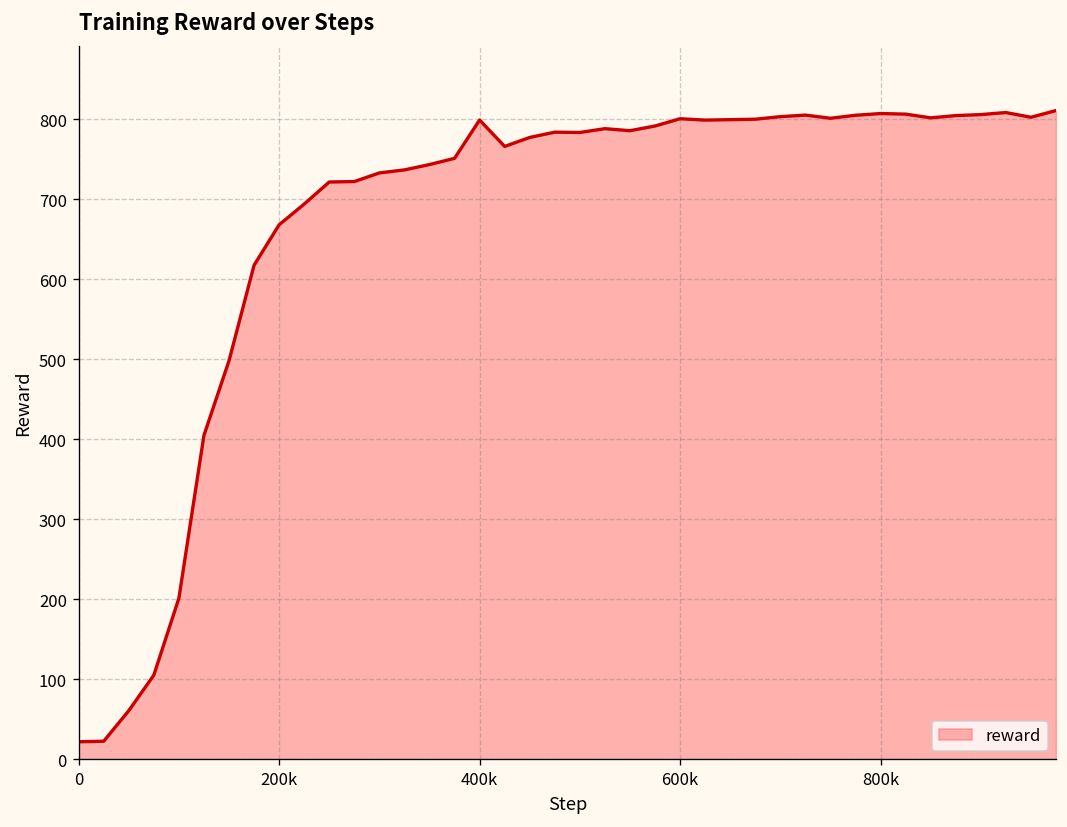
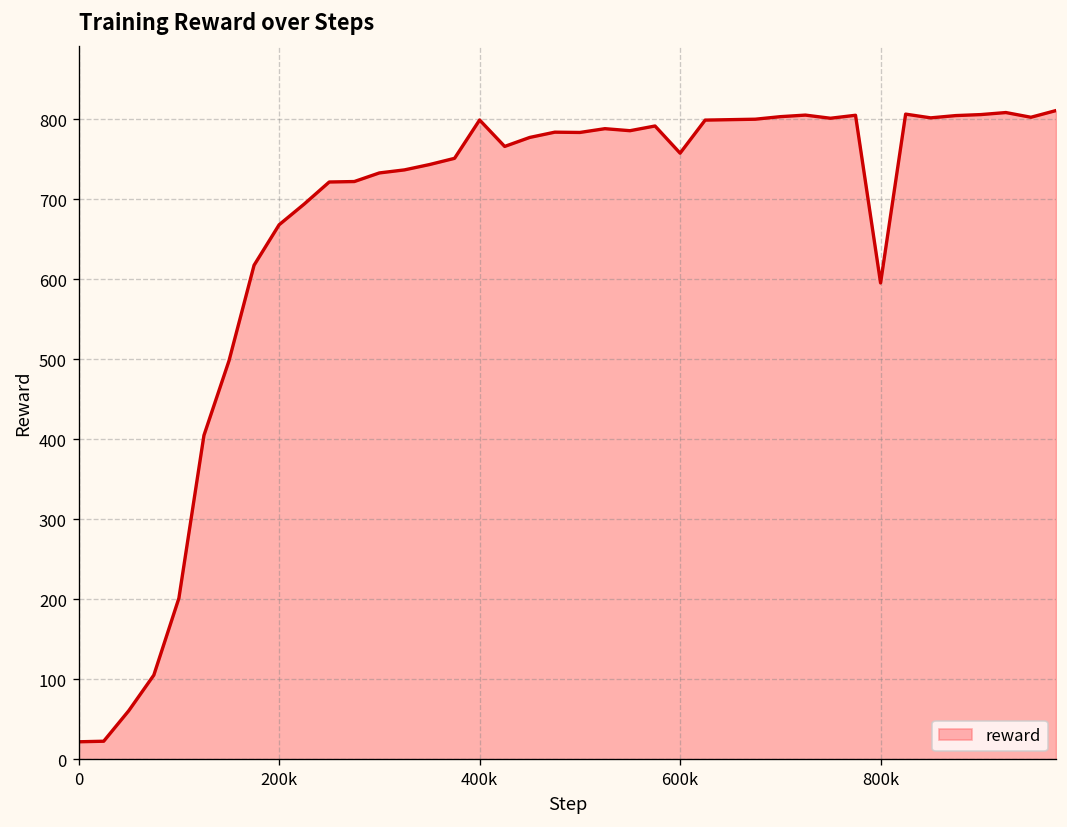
  {
    "0": 20,
    "200k": 670,
    "400k": 800,
-   "600k": 800,
-   "800k": 810
+   "600k": 760,
+   "800k": 600
  }
